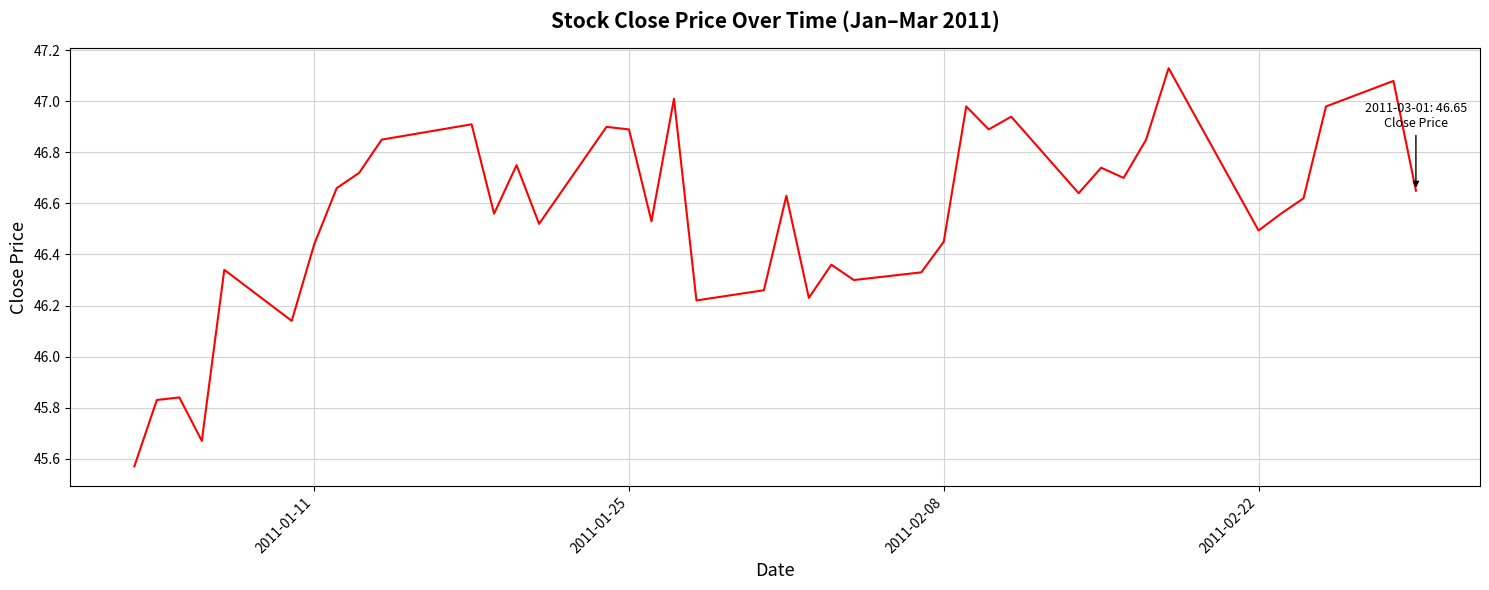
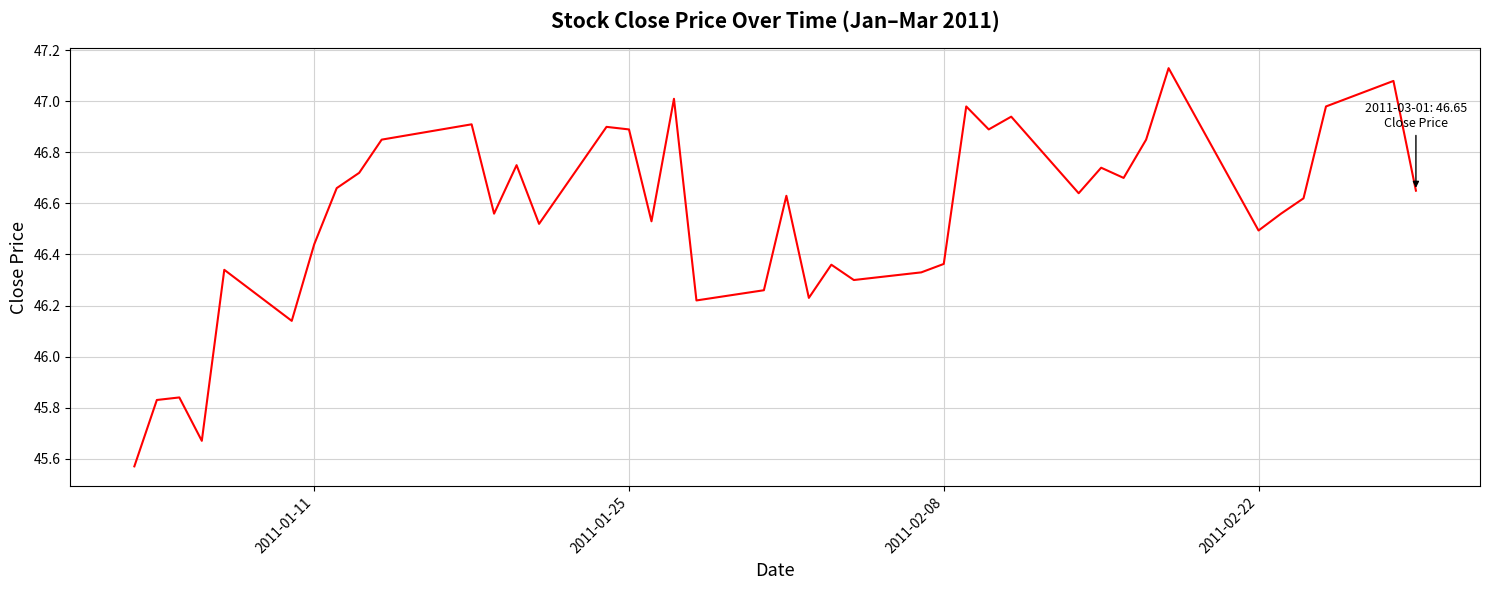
  {
    "2011-01-11": 46.44,
    "2011-01-25": 46.89,
-   "2011-02-08": 46.45,
+   "2011-02-08": 46.36,
    "2011-02-22": 46.49
  }
